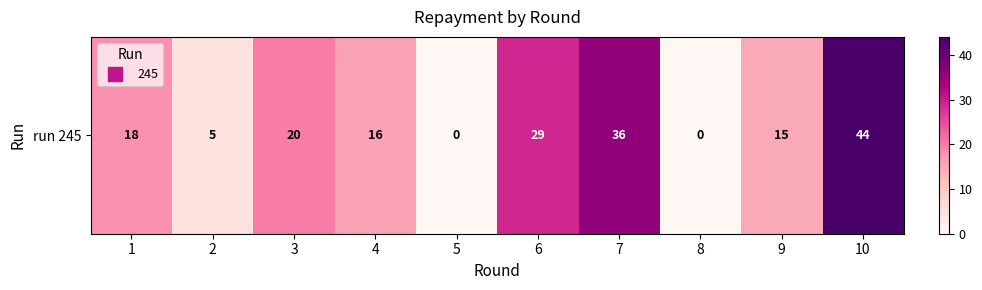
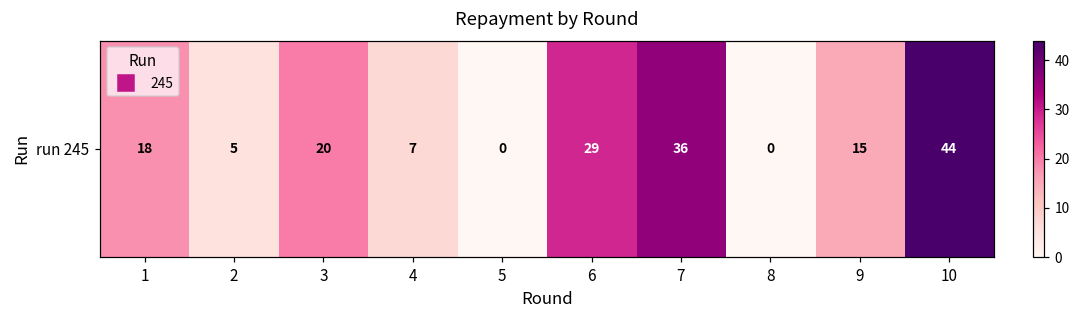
  {
    "run 245": {
      "1": 18,
      "2": 5,
      "3": 20,
-     "4": 16,
+     "4": 7,
      "5": 0,
      "6": 29,
      "7": 36,
      "8": 0,
      "9": 15,
      "10": 44
    }
  }
